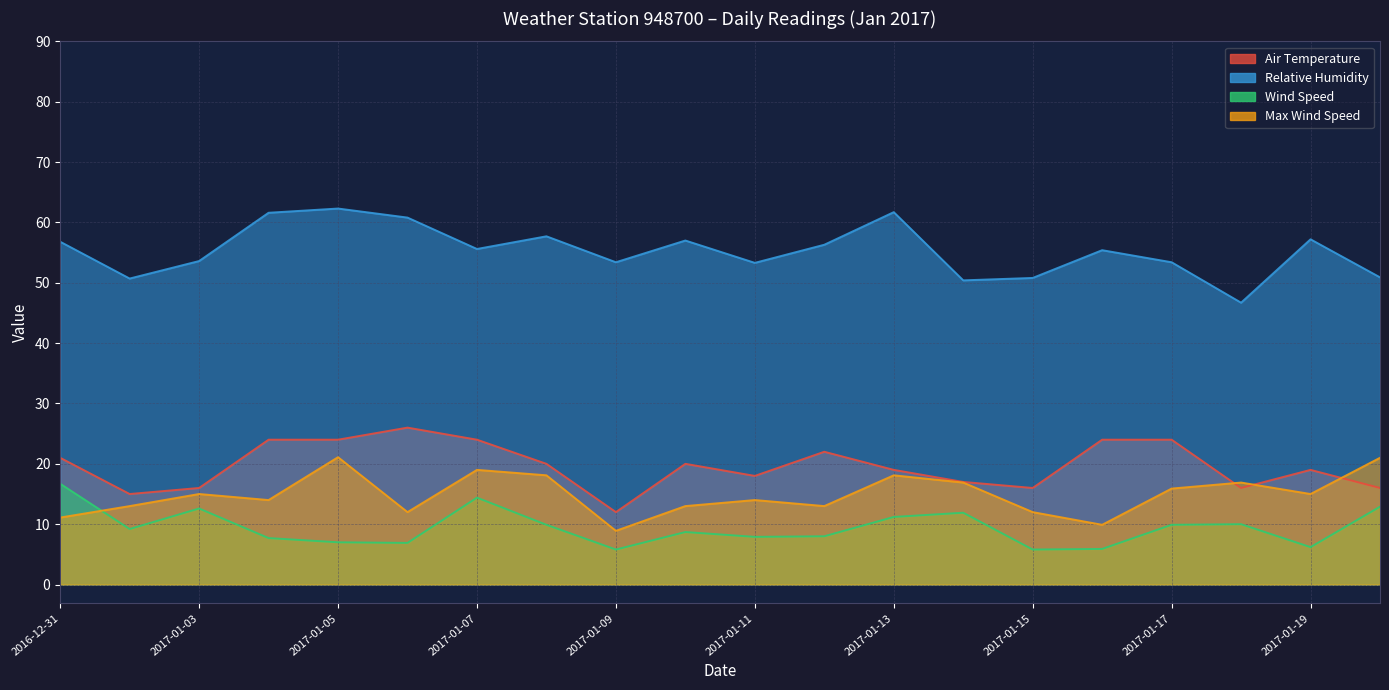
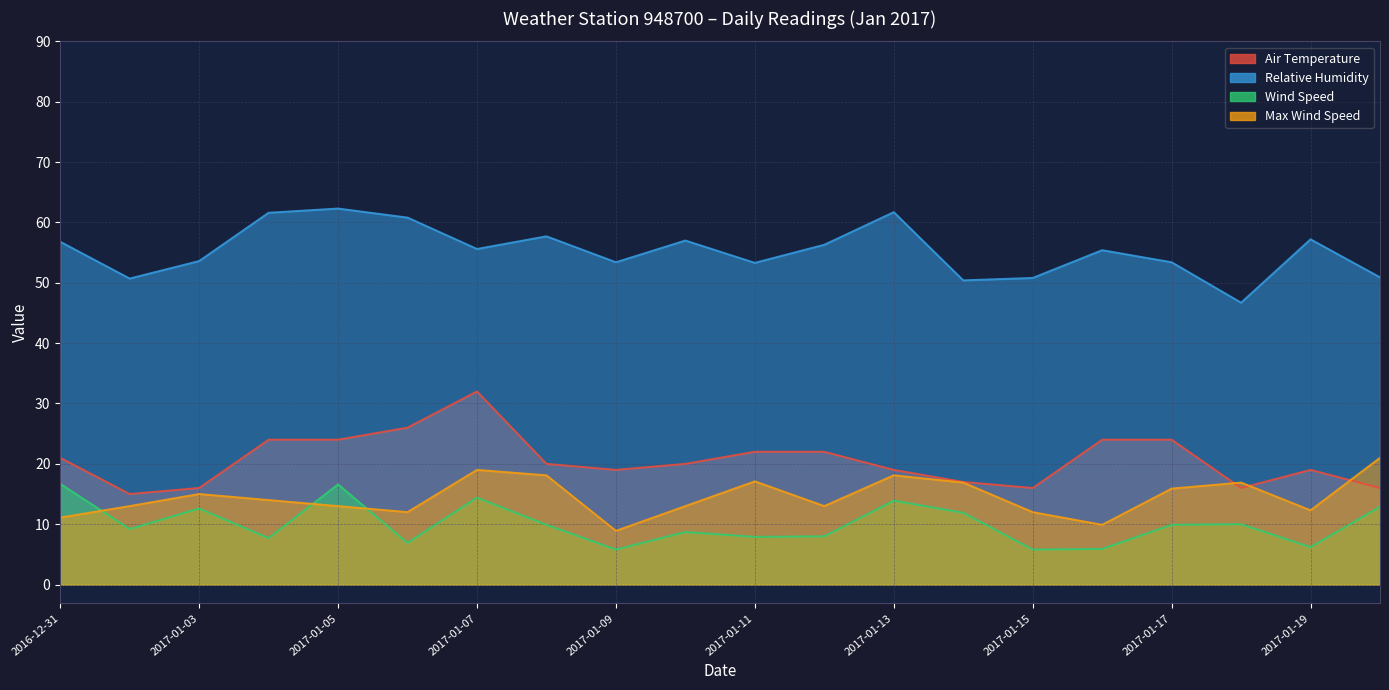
  {
    "Air Temperature": {
      "2016-12-31": 21,
      "2017-01-03": 16,
      "2017-01-05": 24,
-     "2017-01-07": 24,
-     "2017-01-09": 12,
-     "2017-01-11": 18,
+     "2017-01-07": 32,
+     "2017-01-09": 19,
+     "2017-01-11": 22,
      "2017-01-13": 19,
      "2017-01-15": 16,
      "2017-01-17": 24,
      "2017-01-19": 19
    },
    "Relative Humidity": {
      "2016-12-31": 57,
      "2017-01-03": 54,
      "2017-01-05": 62,
      "2017-01-07": 56,
      "2017-01-09": 53,
      "2017-01-11": 53,
      "2017-01-13": 62,
      "2017-01-15": 51,
      "2017-01-17": 53,
      "2017-01-19": 57
    },
    "Wind Speed": {
      "2016-12-31": 17,
      "2017-01-03": 13,
-     "2017-01-05": 7,
+     "2017-01-05": 17,
      "2017-01-07": 14,
      "2017-01-09": 6,
      "2017-01-11": 8,
-     "2017-01-13": 11,
+     "2017-01-13": 14,
      "2017-01-15": 6,
      "2017-01-17": 10,
      "2017-01-19": 6
    },
    "Max Wind Speed": {
      "2016-12-31": 11,
      "2017-01-03": 15,
-     "2017-01-05": 21,
+     "2017-01-05": 13,
      "2017-01-07": 19,
      "2017-01-09": 9,
-     "2017-01-11": 14,
+     "2017-01-11": 17,
      "2017-01-13": 18,
      "2017-01-15": 12,
      "2017-01-17": 16,
-     "2017-01-19": 15
+     "2017-01-19": 12
    }
  }
